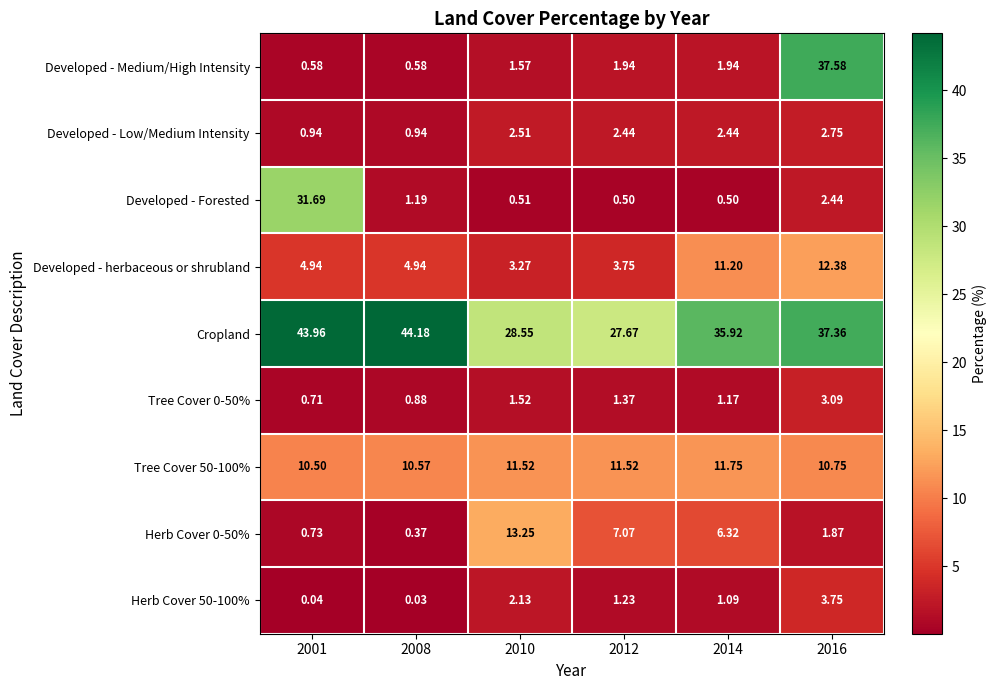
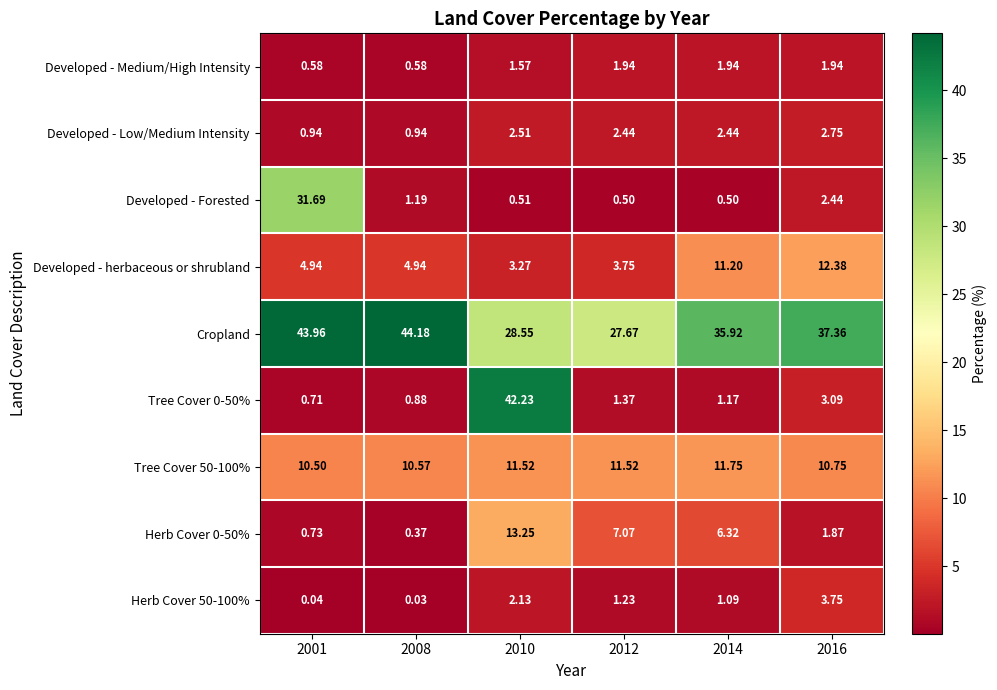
  {
    "Developed - Medium/High Intensity": {
      "2001": 0.58,
      "2008": 0.58,
      "2010": 1.57,
      "2012": 1.94,
      "2014": 1.94,
-     "2016": 37.58
+     "2016": 1.94
    },
    "Developed - Low/Medium Intensity": {
      "2001": 0.94,
      "2008": 0.94,
      "2010": 2.51,
      "2012": 2.44,
      "2014": 2.44,
      "2016": 2.75
    },
    "Developed - Forested": {
      "2001": 31.69,
      "2008": 1.19,
      "2010": 0.51,
      "2012": 0.50,
      "2014": 0.50,
      "2016": 2.44
    },
    "Developed - herbaceous or shrubland": {
      "2001": 4.94,
      "2008": 4.94,
      "2010": 3.27,
      "2012": 3.75,
      "2014": 11.20,
      "2016": 12.38
    },
    "Cropland": {
      "2001": 43.96,
      "2008": 44.18,
      "2010": 28.55,
      "2012": 27.67,
      "2014": 35.92,
      "2016": 37.36
    },
    "Tree Cover 0-50%": {
      "2001": 0.71,
      "2008": 0.88,
-     "2010": 1.52,
+     "2010": 42.23,
      "2012": 1.37,
      "2014": 1.17,
      "2016": 3.09
    },
    "Tree Cover 50-100%": {
      "2001": 10.50,
      "2008": 10.57,
      "2010": 11.52,
      "2012": 11.52,
      "2014": 11.75,
      "2016": 10.75
    },
    "Herb Cover 0-50%": {
      "2001": 0.73,
      "2008": 0.37,
      "2010": 13.25,
      "2012": 7.07,
      "2014": 6.32,
      "2016": 1.87
    },
    "Herb Cover 50-100%": {
      "2001": 0.04,
      "2008": 0.03,
      "2010": 2.13,
      "2012": 1.23,
      "2014": 1.09,
      "2016": 3.75
    }
  }
